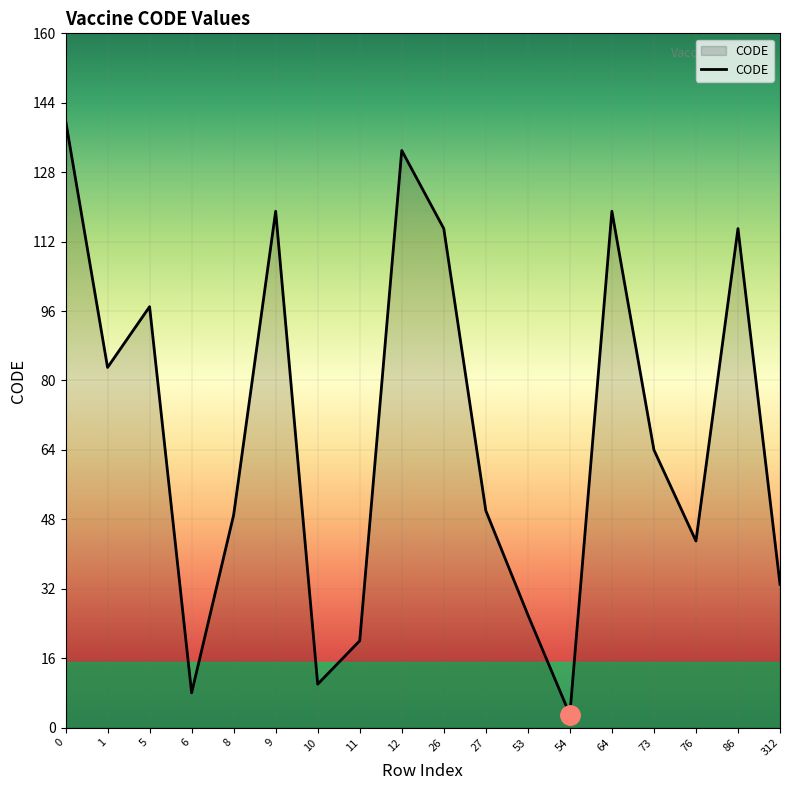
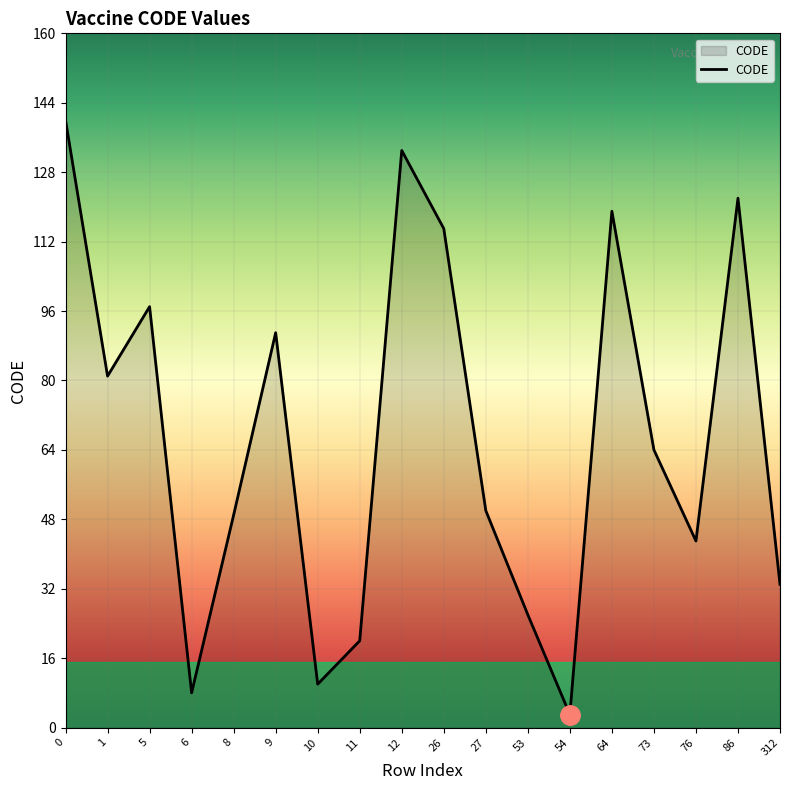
  {
    "CODE": {
      "0": 140,
-     "1": 83,
+     "1": 81,
      "5": 97,
      "8": 49,
-     "9": 119,
+     "9": 91,
      "11": 20,
      "12": 133,
      "26": 115,
      "27": 50,
      "53": 26,
      "64": 119,
      "73": 64,
      "76": 43,
-     "86": 115,
+     "86": 122,
      "312": 33
    }
  }
